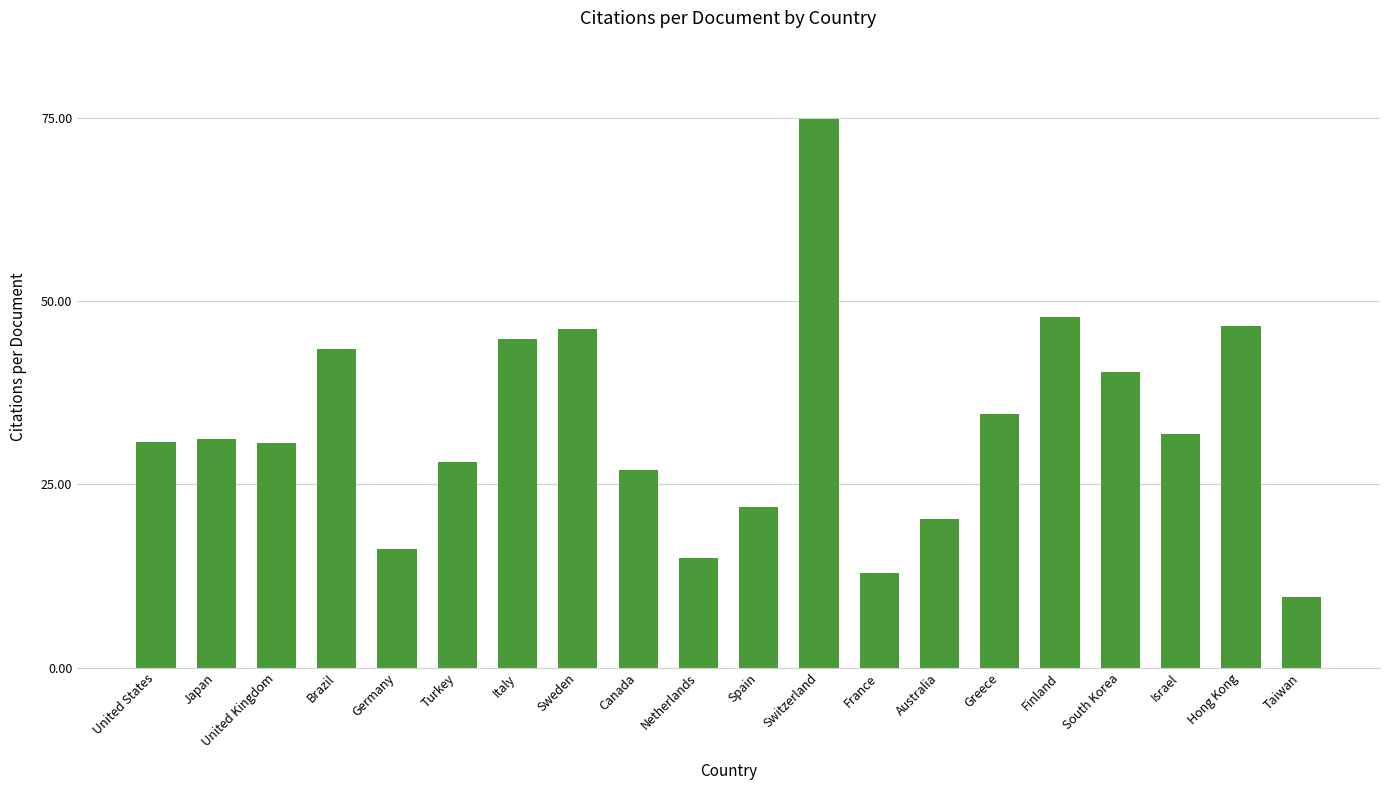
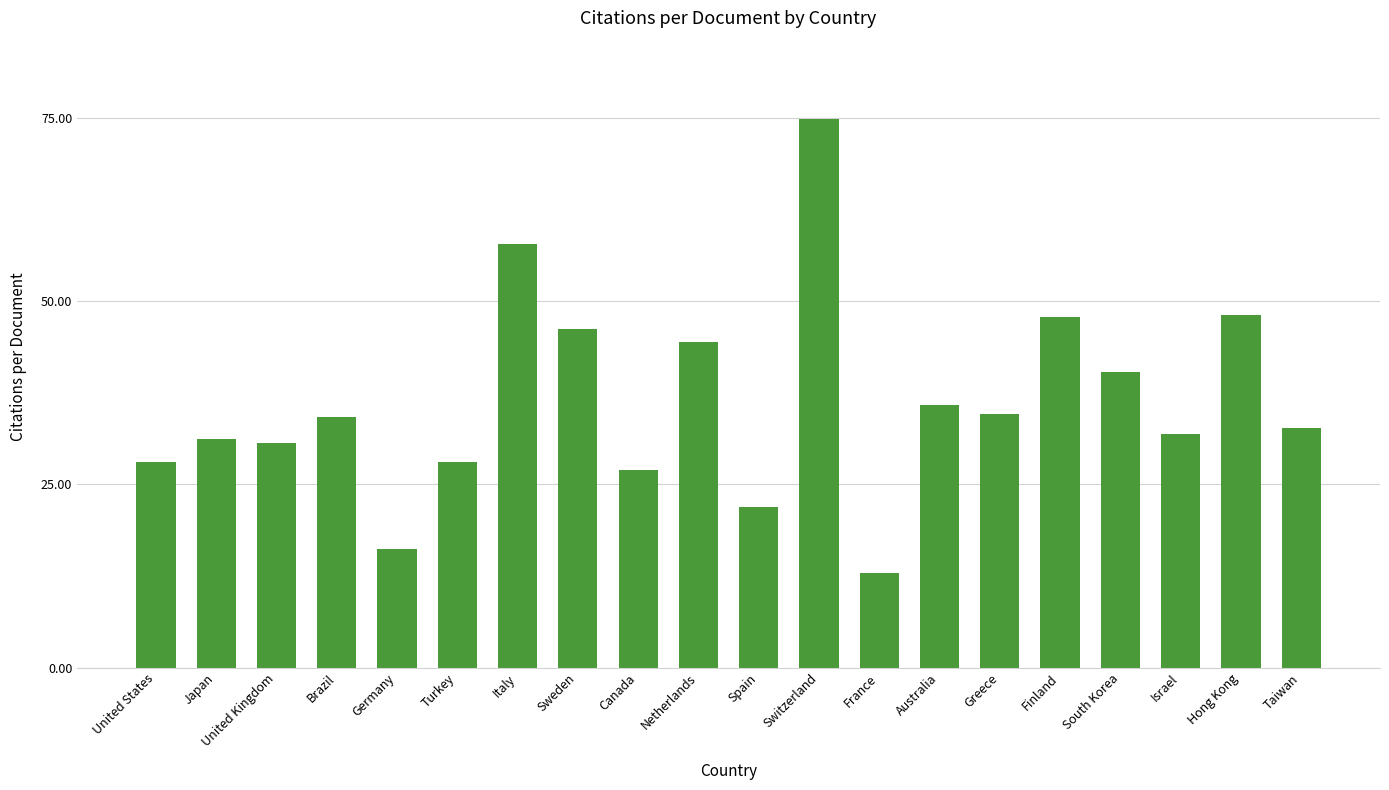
  {
-   "United States": 31,
+   "United States": 28,
    "Japan": 31,
    "United Kingdom": 31,
-   "Brazil": 43,
+   "Brazil": 34,
    "Germany": 16,
    "Turkey": 28,
-   "Italy": 45,
+   "Italy": 58,
    "Sweden": 46,
    "Canada": 27,
-   "Netherlands": 15,
+   "Netherlands": 44,
    "Spain": 22,
    "Switzerland": 75,
    "France": 13,
-   "Australia": 20,
+   "Australia": 36,
    "Greece": 35,
    "Finland": 48,
    "South Korea": 40,
    "Israel": 32,
-   "Hong Kong": 47,
-   "Taiwan": 10
+   "Hong Kong": 48,
+   "Taiwan": 33
  }
